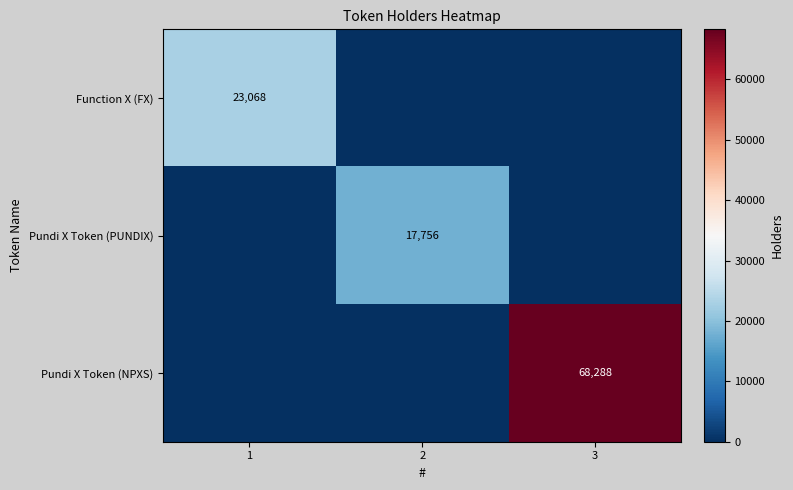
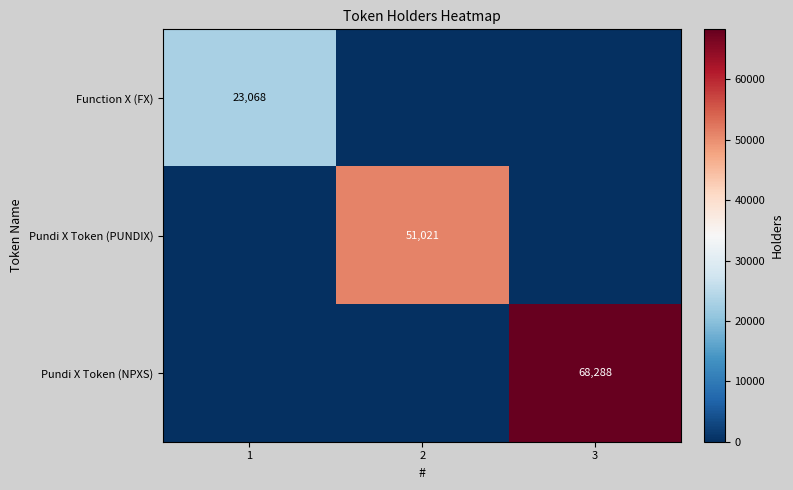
  {
    "Function X (FX)": {
      "1": "23,068"
    },
    "Pundi X Token (PUNDIX)": {
-     "2": "17,756"
+     "2": "51,021"
    },
    "Pundi X Token (NPXS)": {
      "3": "68,288"
    }
  }
